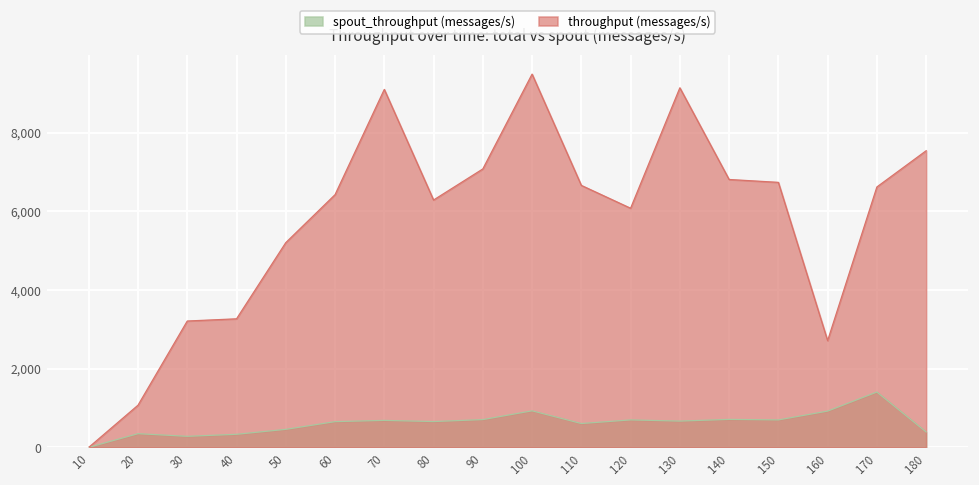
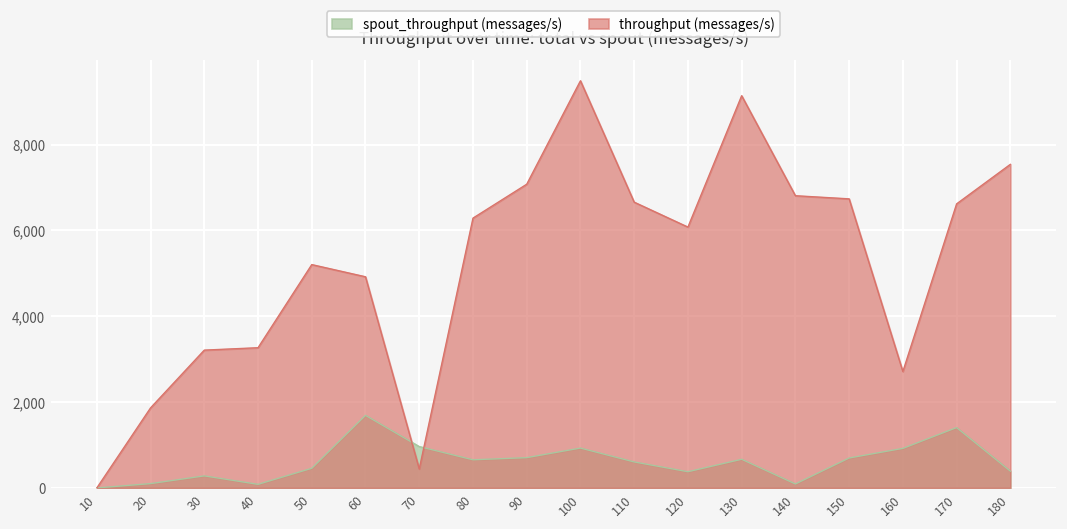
  {
    "spout_throughput (messages/s)": {
-     "20": "300",
+     "20": "100",
      "30": "300",
-     "40": "300",
+     "40": "100",
      "50": "500",
-     "60": "700",
-     "70": "700",
+     "60": "1,700",
+     "70": "1,000",
      "80": "700",
      "90": "700",
      "100": "900",
      "110": "600",
-     "120": "700",
+     "120": "400",
      "130": "700",
-     "140": "700",
+     "140": "100",
      "150": "700",
      "160": "900",
      "170": "1,400",
      "180": "400"
    },
    "throughput (messages/s)": {
-     "20": "1,100",
+     "20": "1,900",
      "30": "3,200",
      "40": "3,300",
      "50": "5,200",
-     "60": "6,400",
-     "70": "9,100",
+     "60": "4,900",
+     "70": "400",
      "80": "6,300",
      "90": "7,100",
      "100": "9,500",
      "110": "6,700",
      "120": "6,100",
      "130": "9,100",
      "140": "6,800",
      "150": "6,700",
      "160": "2,700",
      "170": "6,600",
      "180": "7,500"
    }
  }
